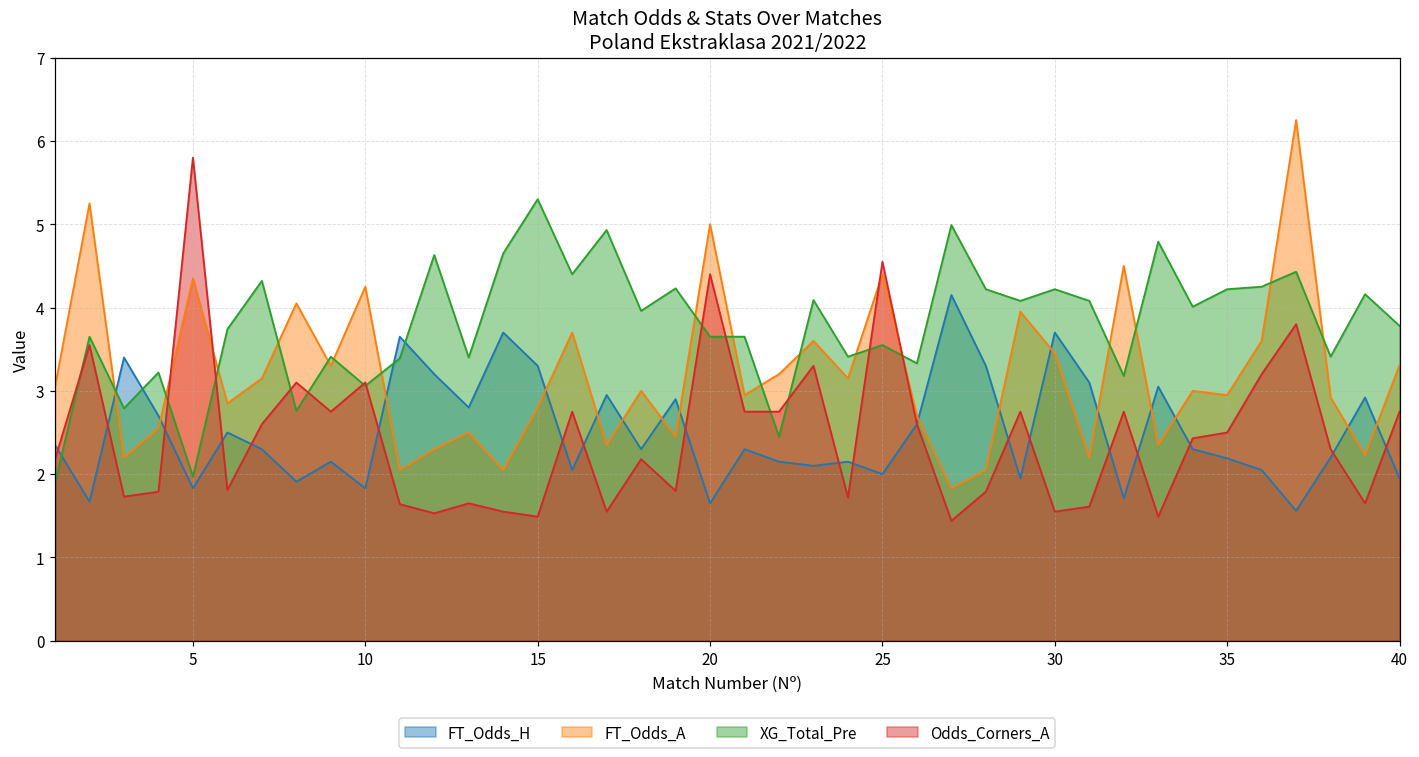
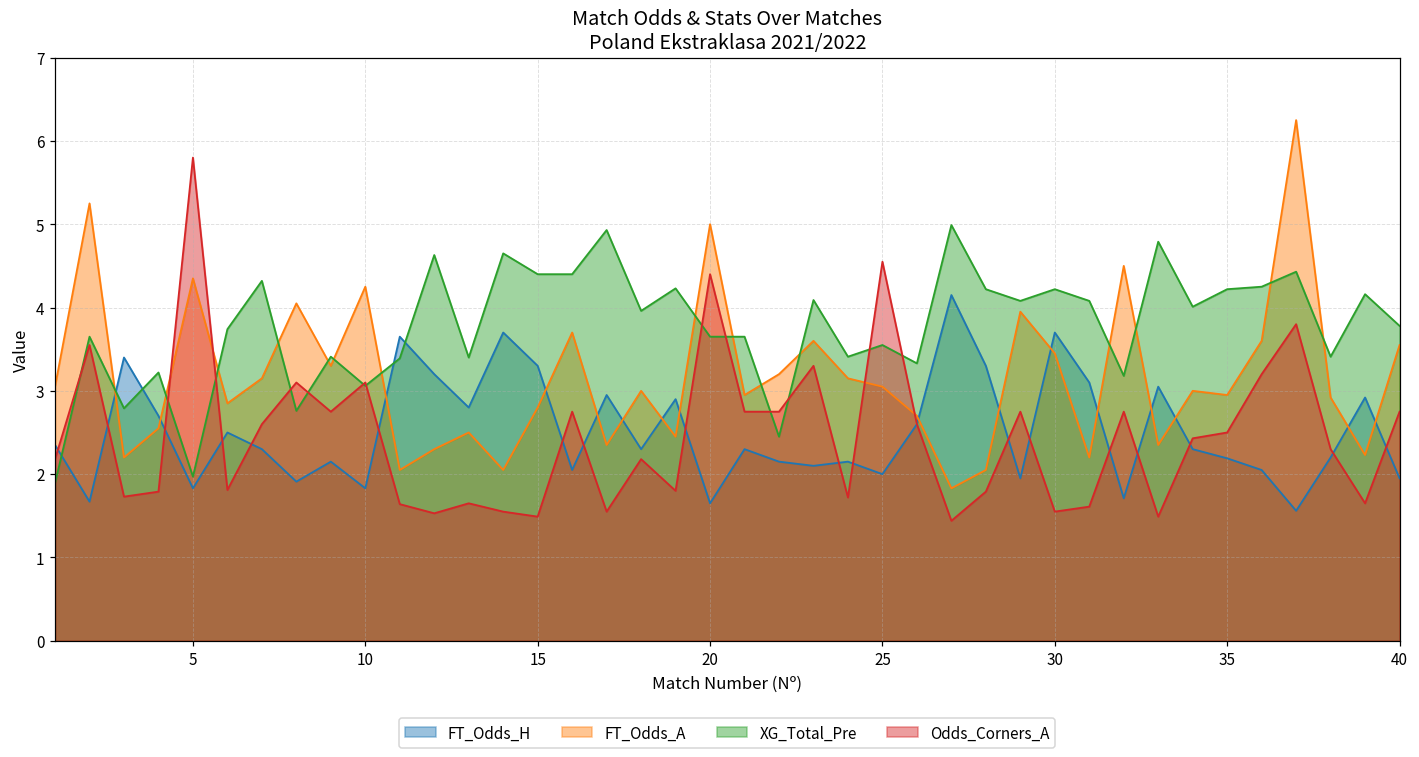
  {
    "FT_Odds_H": {
      "5": 1.8,
      "10": 1.8,
      "15": 3.3,
      "20": 1.7,
      "25": 2.0,
      "30": 3.7,
      "35": 2.2,
      "40": 2.0
    },
    "FT_Odds_A": {
      "5": 4.4,
      "10": 4.3,
      "15": 2.8,
      "20": 5.0,
-     "25": 4.4,
+     "25": 3.1,
      "30": 3.5,
      "35": 3.0,
-     "40": 3.3
+     "40": 3.6
    },
    "XG_Total_Pre": {
      "5": 2.0,
      "10": 3.1,
-     "15": 5.3,
+     "15": 4.4,
      "20": 3.7,
      "25": 3.6,
      "30": 4.2,
      "35": 4.2,
      "40": 3.8
    },
    "Odds_Corners_A": {
      "5": 5.8,
      "10": 3.1,
      "15": 1.5,
      "20": 4.4,
      "25": 4.6,
      "30": 1.6,
      "35": 2.5,
      "40": 2.8
    }
  }
